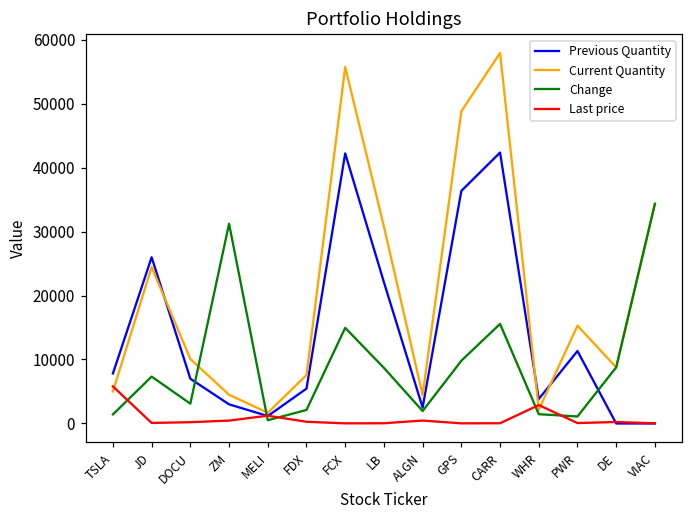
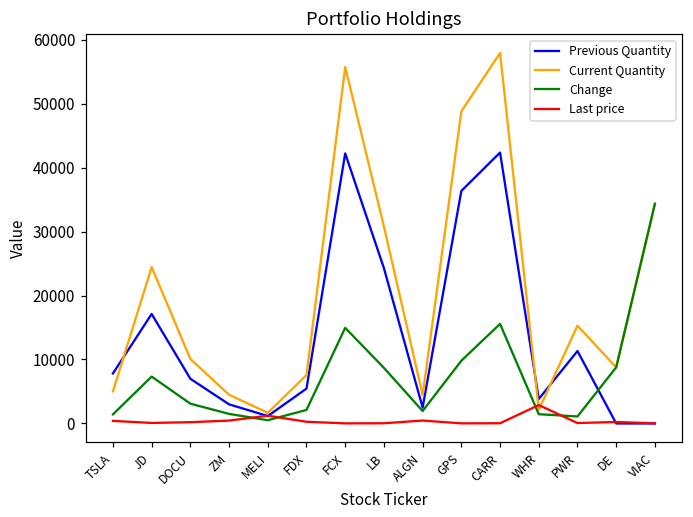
  {
    "Previous Quantity": {
      "TSLA": 8000,
-     "JD": 26000,
+     "JD": 17000,
      "DOCU": 7000,
      "ZM": 3000,
      "FDX": 5000,
      "FCX": 42000,
-     "LB": 22000,
+     "LB": 24000,
      "ALGN": 2000,
      "GPS": 36000,
      "CARR": 42000,
      "WHR": 4000,
      "PWR": 11000
    },
    "Current Quantity": {
      "TSLA": 5000,
      "JD": 24000,
      "DOCU": 10000,
      "ZM": 4000,
      "MELI": 2000,
      "FDX": 8000,
      "FCX": 56000,
      "LB": 31000,
      "ALGN": 4000,
      "GPS": 49000,
      "CARR": 58000,
      "WHR": 2000,
      "PWR": 15000
    },
    "Change": {
      "TSLA": 1000,
      "JD": 7000,
      "DOCU": 3000,
-     "ZM": 31000,
+     "ZM": 1000,
      "MELI": 1000,
      "FDX": 2000,
      "FCX": 15000,
      "LB": 9000,
      "ALGN": 2000,
      "GPS": 10000,
      "CARR": 16000,
      "WHR": 1000,
      "PWR": 1000
    },
    "Last price": {
-     "TSLA": 6000,
+     "TSLA": 0,
      "JD": 0,
      "DOCU": 0,
      "ZM": 0,
      "FDX": 0,
      "FCX": 0,
      "LB": 0,
      "ALGN": 0,
      "GPS": 0,
      "CARR": 0,
      "WHR": 3000,
      "PWR": 0
    }
  }
